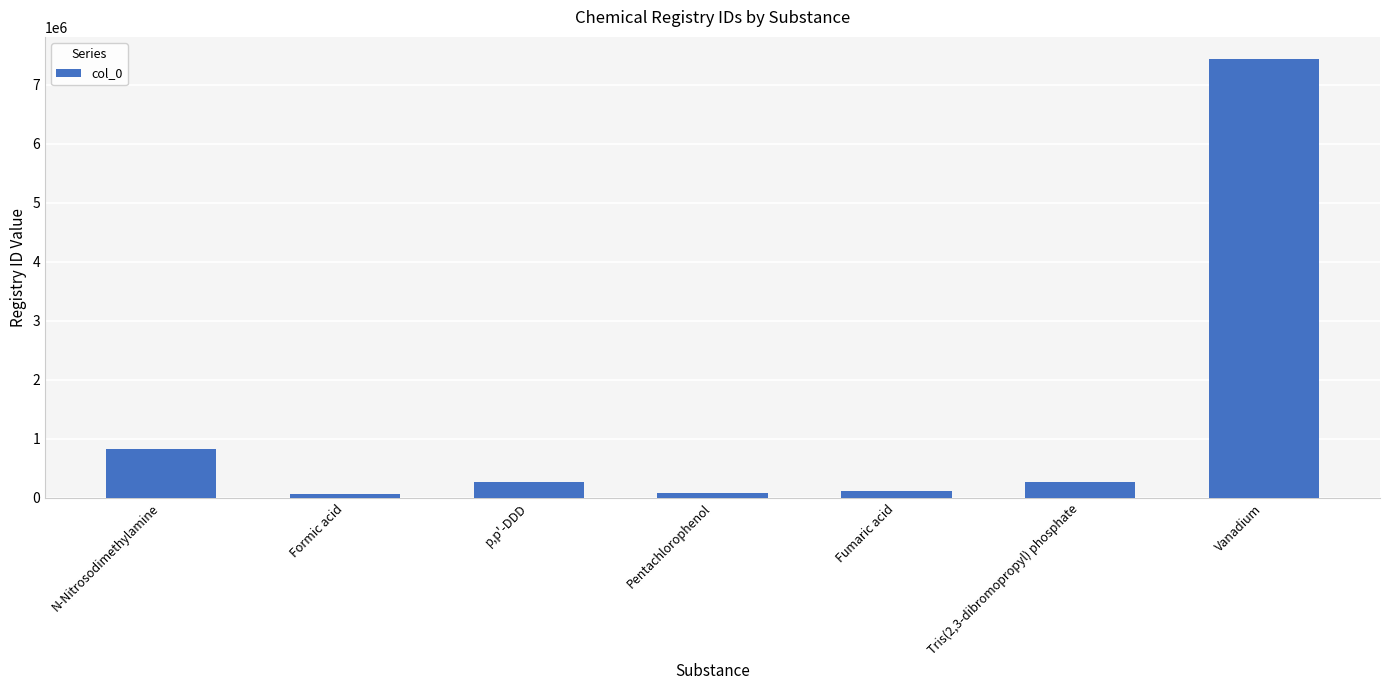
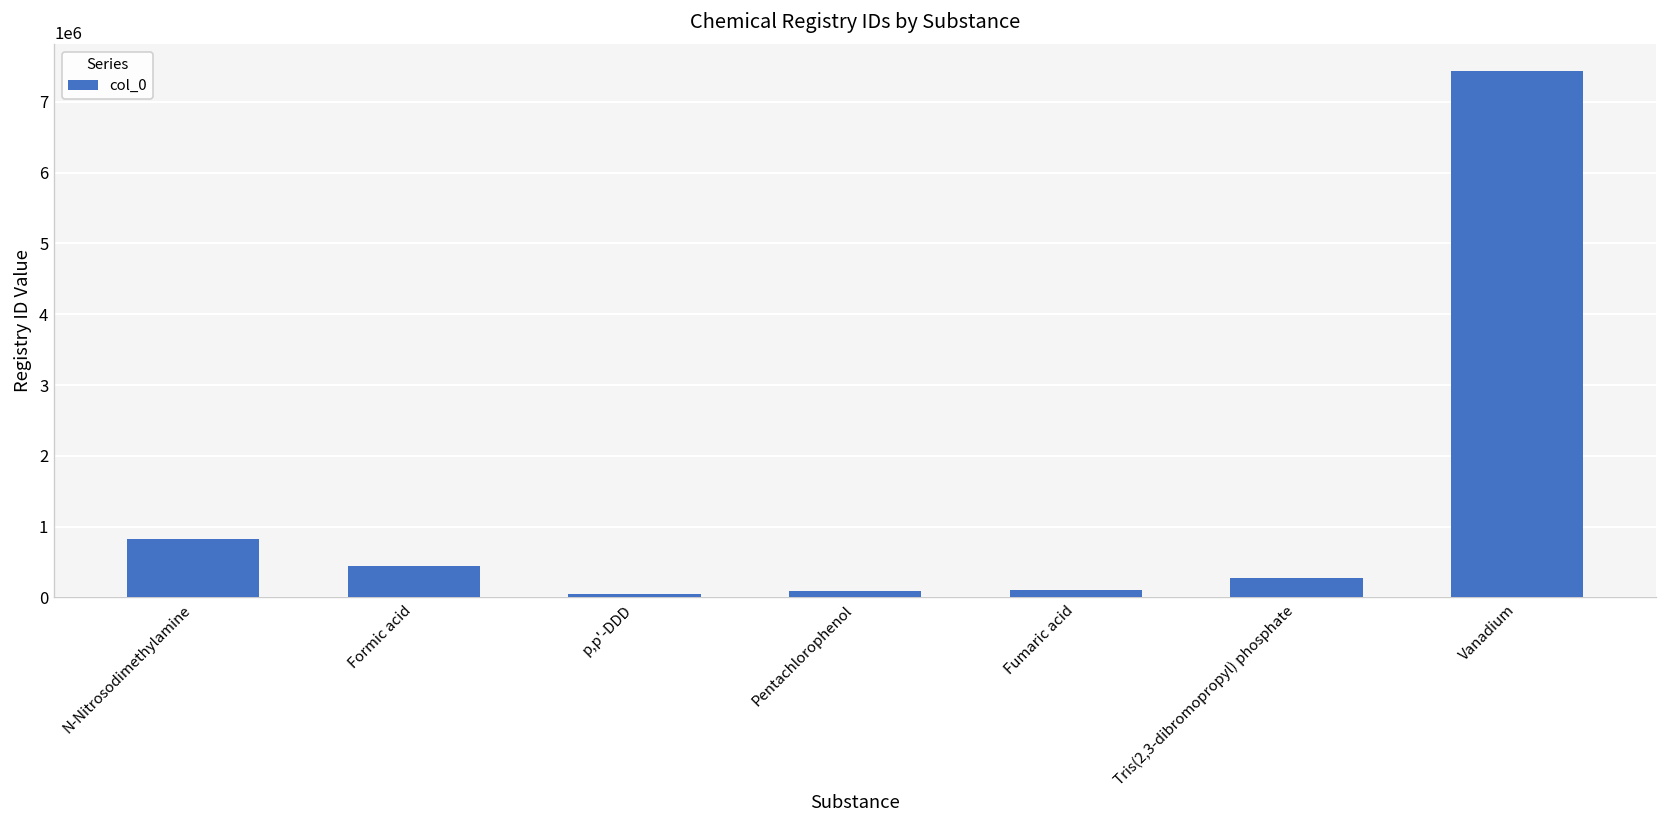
  {
    "N-Nitrosodimethylamine": 800000,
-   "Formic acid": 100000,
-   "p,p'-DDD": 300000,
+   "Formic acid": 400000,
+   "p,p'-DDD": 100000,
    "Pentachlorophenol": 100000,
    "Fumaric acid": 100000,
    "Tris(2,3-dibromopropyl) phosphate": 300000,
    "Vanadium": 7400000
  }
